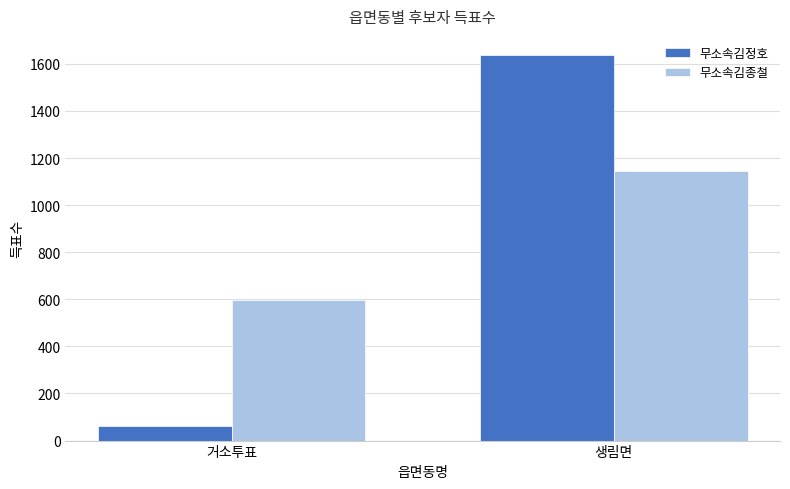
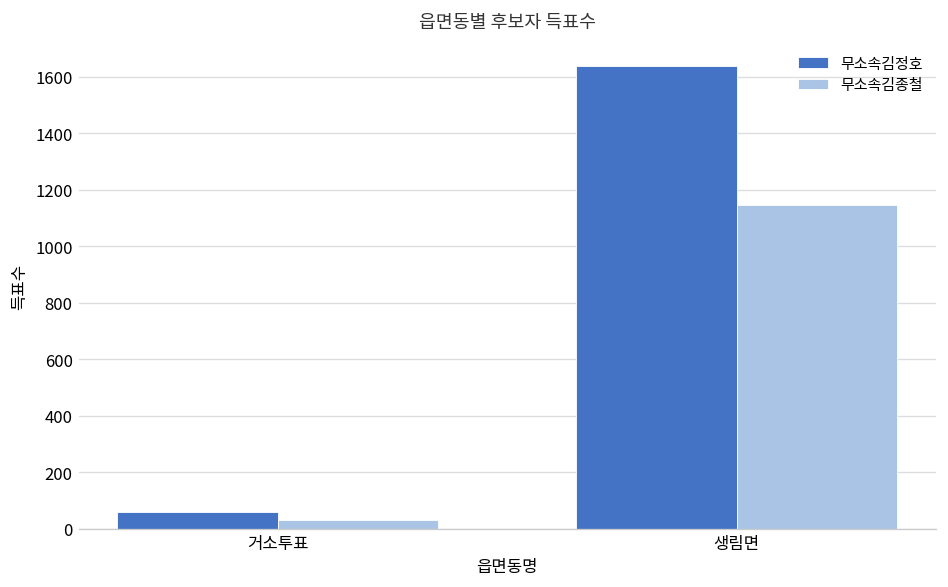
  {
    "무소속김정호": {
      "거소투표": 60,
      "생림면": 1640
    },
    "무소속김종철": {
-     "거소투표": 600,
+     "거소투표": 30,
      "생림면": 1150
    }
  }
